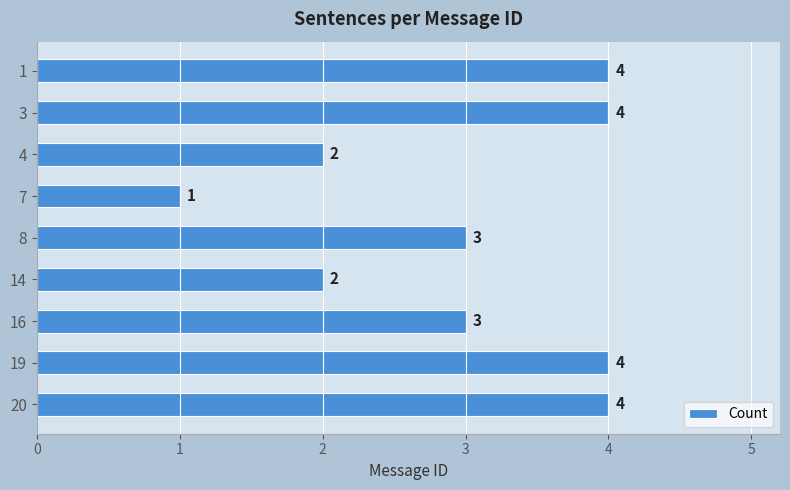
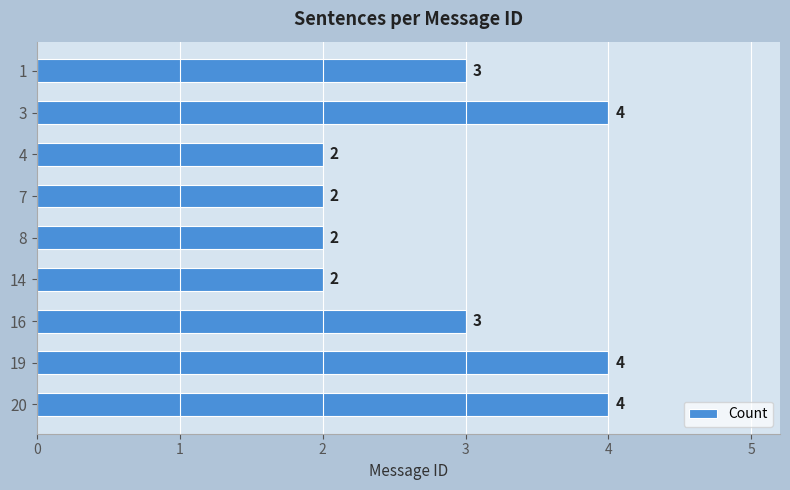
  {
-   "1": 4,
+   "1": 3,
    "3": 4,
    "4": 2,
-   "7": 1,
-   "8": 3,
+   "7": 2,
+   "8": 2,
    "14": 2,
    "16": 3,
    "19": 4,
    "20": 4
  }
